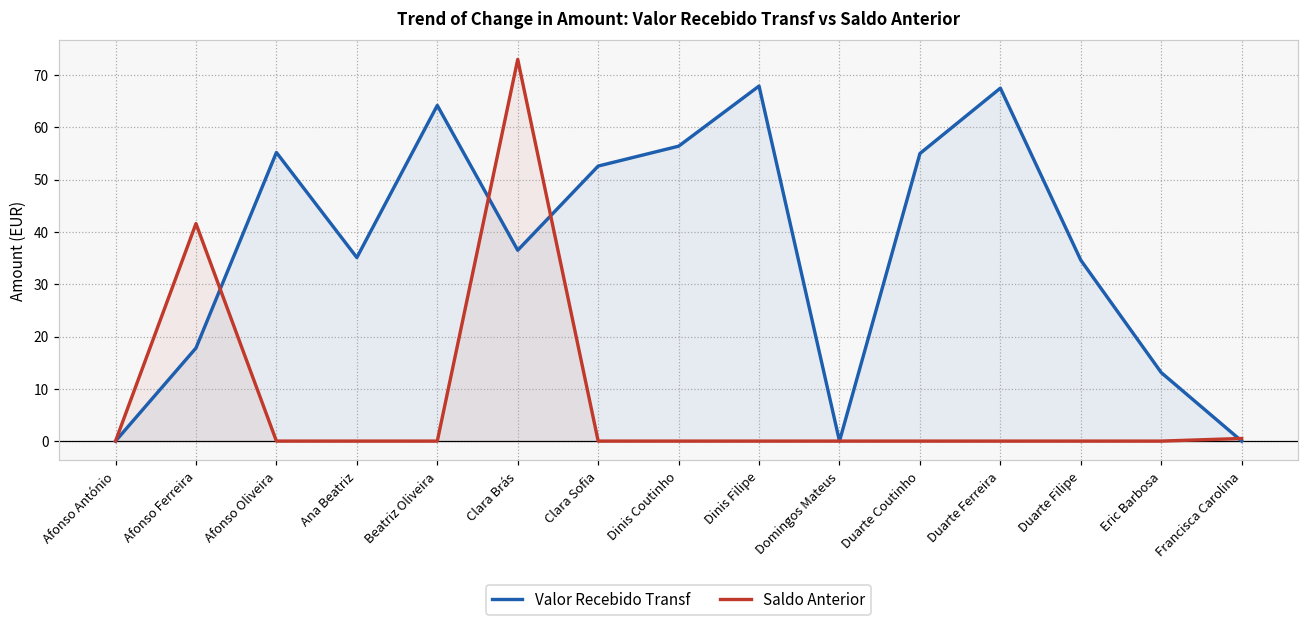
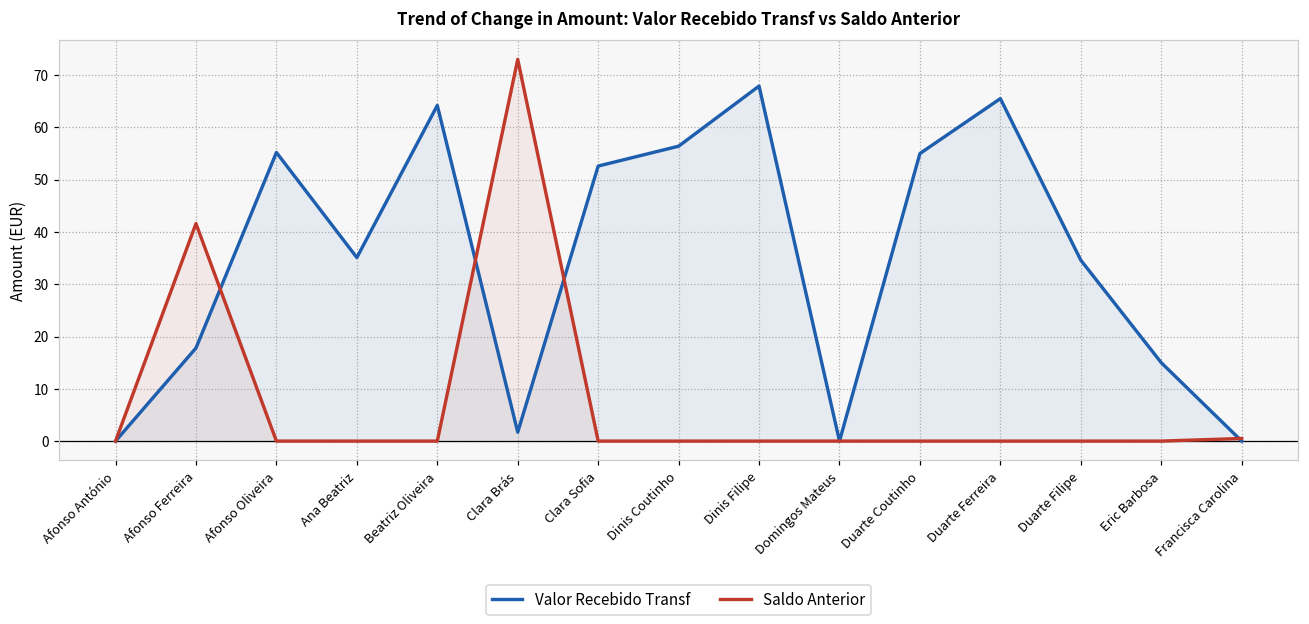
  {
    "Valor Recebido Transf": {
      "Afonso Ferreira": 18,
      "Afonso Oliveira": 55,
      "Ana Beatriz": 35,
      "Beatriz Oliveira": 64,
-     "Clara Brás": 37,
+     "Clara Brás": 2,
      "Clara Sofia": 53,
      "Dinis Coutinho": 56,
      "Dinis Filipe": 68,
      "Duarte Coutinho": 55,
-     "Duarte Ferreira": 68,
+     "Duarte Ferreira": 66,
      "Duarte Filipe": 35,
-     "Eric Barbosa": 13
+     "Eric Barbosa": 15
    },
    "Saldo Anterior": {
      "Afonso Ferreira": 42,
      "Afonso Oliveira": 0,
      "Ana Beatriz": 0,
      "Beatriz Oliveira": 0,
      "Clara Brás": 73,
      "Clara Sofia": 0,
      "Dinis Coutinho": 0,
      "Dinis Filipe": 0,
      "Duarte Coutinho": 0,
      "Duarte Ferreira": 0,
      "Duarte Filipe": 0,
      "Eric Barbosa": 0
    }
  }
